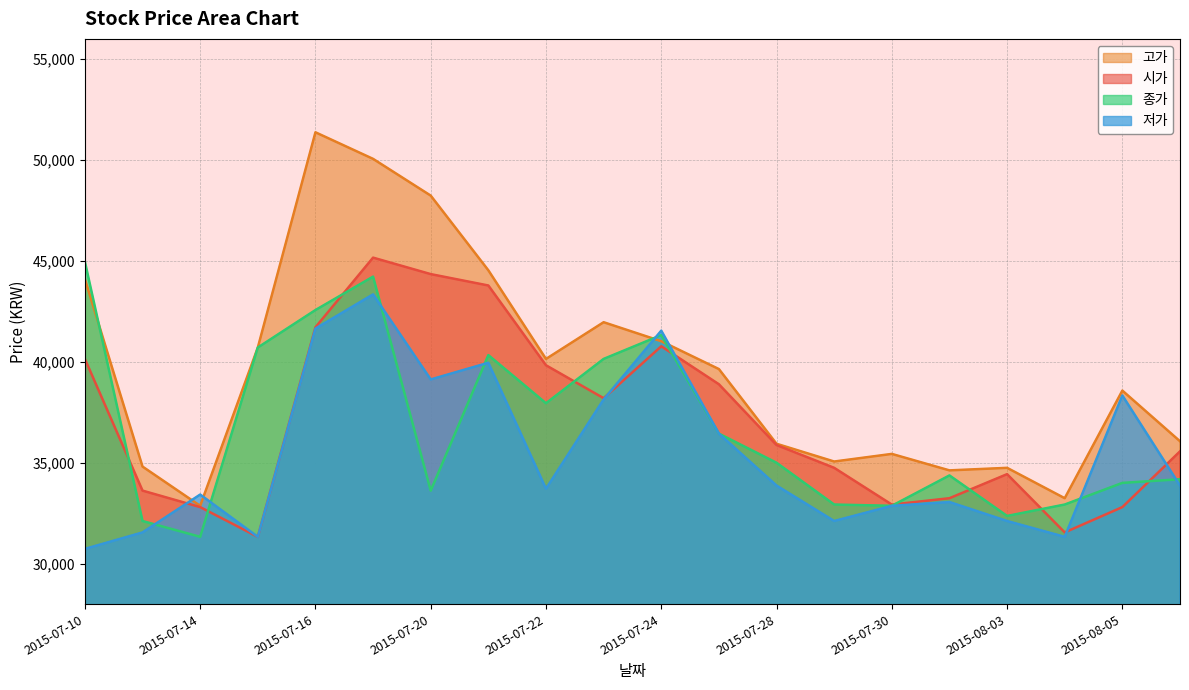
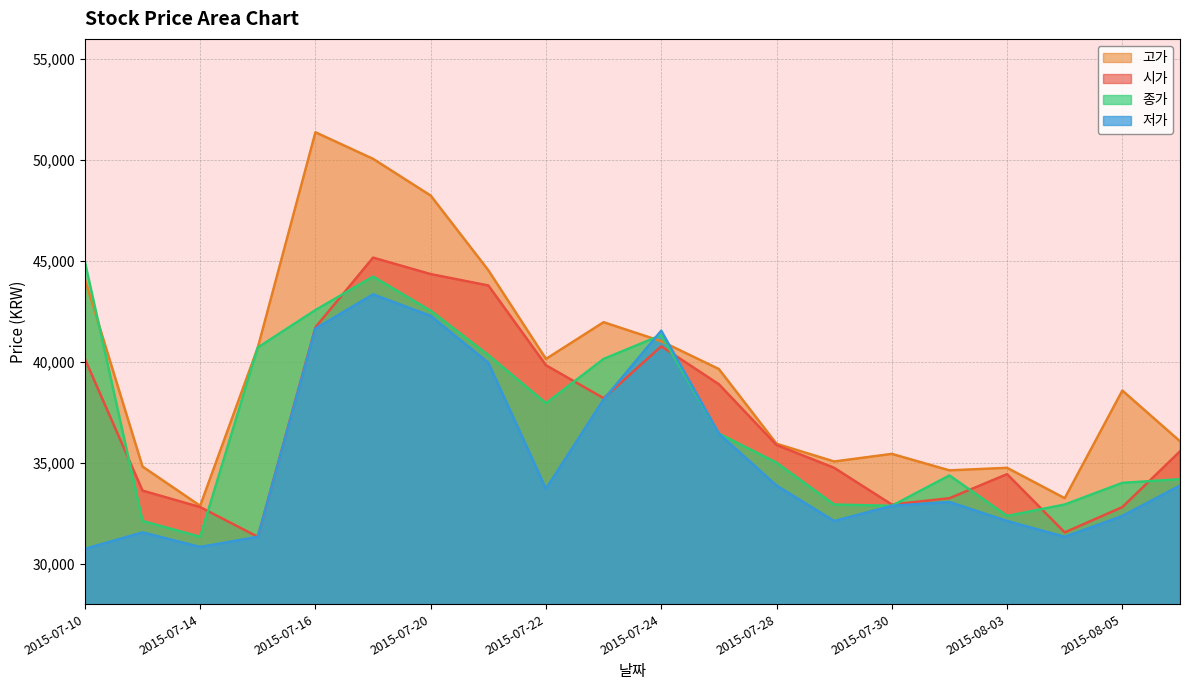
  {
    "종가": {
      "2015-07-10": "45,000",
      "2015-07-14": "31,300",
      "2015-07-16": "42,600",
-     "2015-07-20": "33,600",
+     "2015-07-20": "42,500",
      "2015-07-22": "38,000",
      "2015-07-24": "41,300",
      "2015-07-28": "35,000",
      "2015-08-03": "32,400",
      "2015-08-05": "34,000"
    },
    "저가": {
      "2015-07-10": "30,700",
-     "2015-07-14": "33,400",
-     "2015-07-20": "39,100",
+     "2015-07-14": "30,800",
+     "2015-07-20": "42,300",
      "2015-07-22": "33,700",
      "2015-07-24": "41,500",
      "2015-07-28": "33,900",
      "2015-08-03": "32,100",
-     "2015-08-05": "38,300"
+     "2015-08-05": "32,400"
    }
  }
